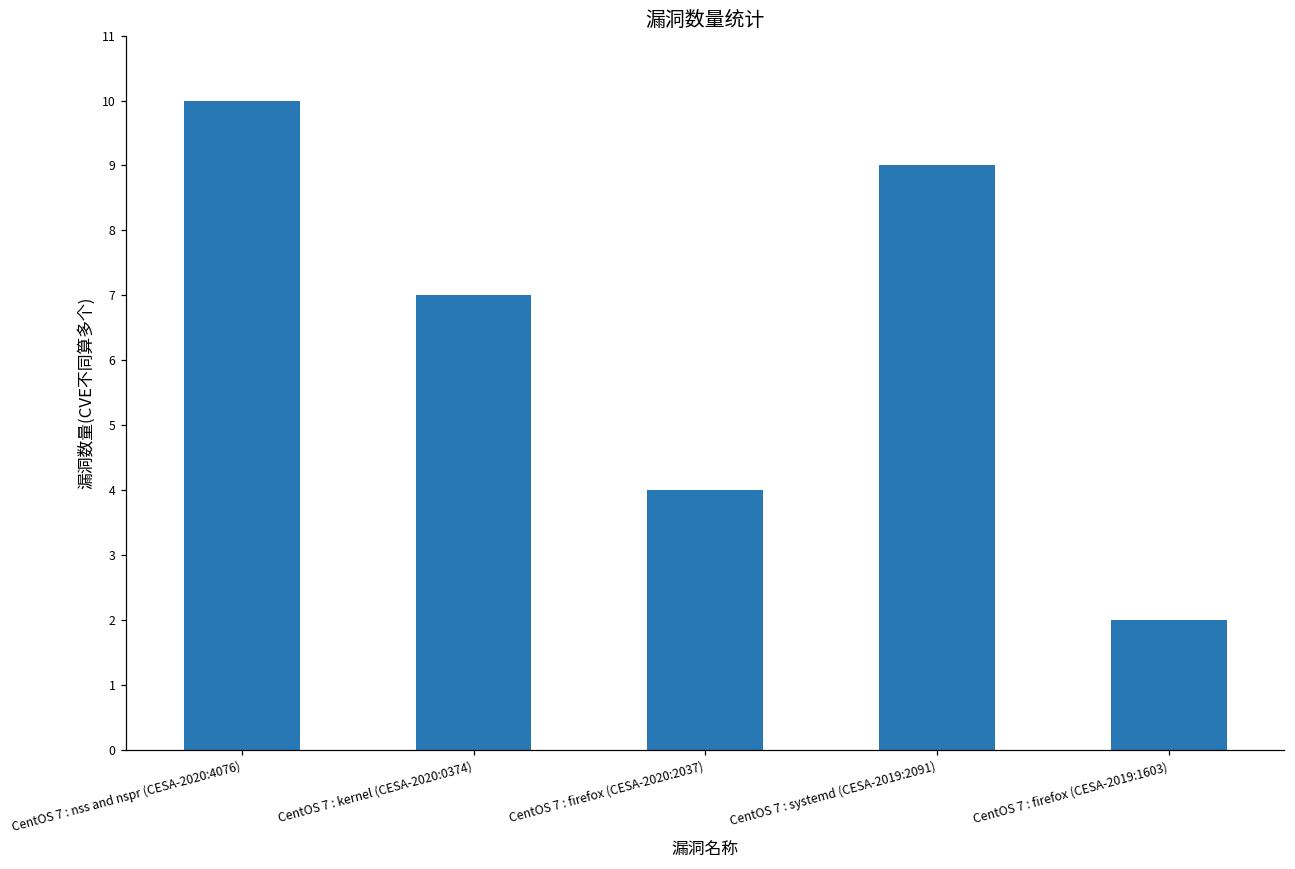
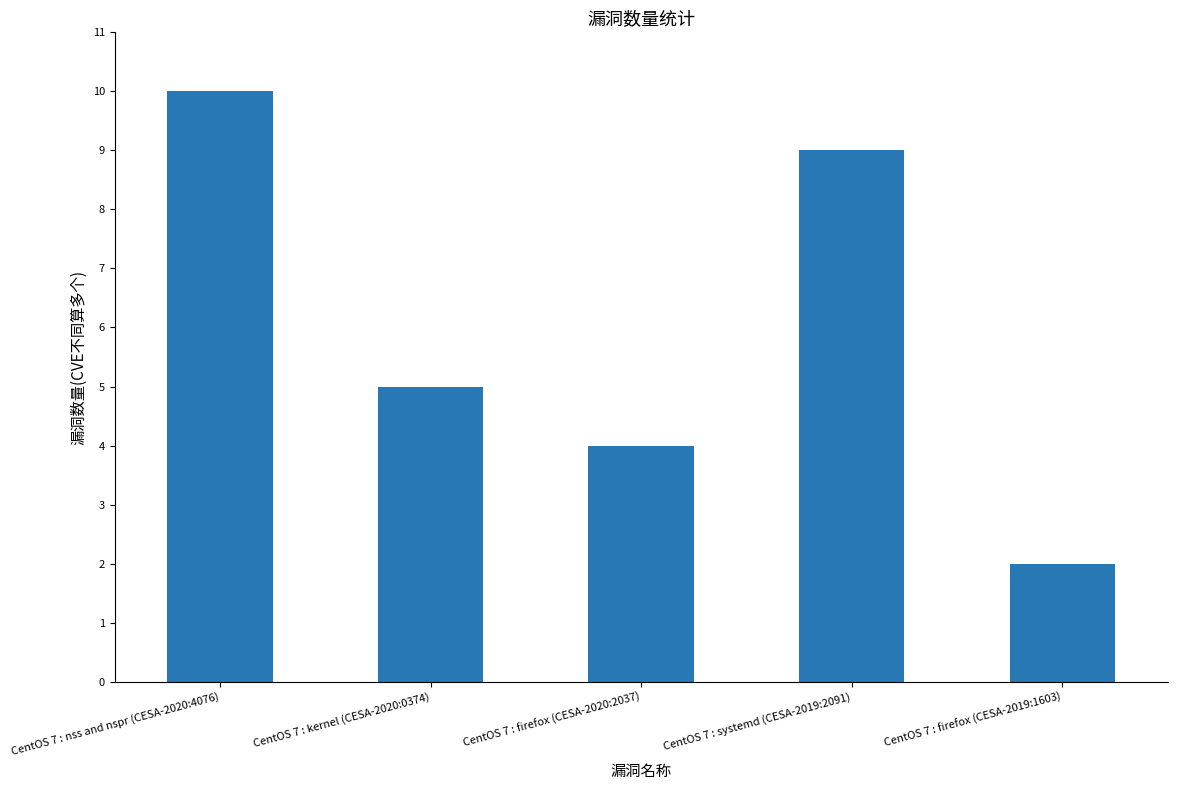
  {
    "CentOS 7 : nss and nspr (CESA-2020:4076)": 10,
-   "CentOS 7 : kernel (CESA-2020:0374)": 7,
+   "CentOS 7 : kernel (CESA-2020:0374)": 5,
    "CentOS 7 : firefox (CESA-2020:2037)": 4,
    "CentOS 7 : systemd (CESA-2019:2091)": 9,
    "CentOS 7 : firefox (CESA-2019:1603)": 2
  }
